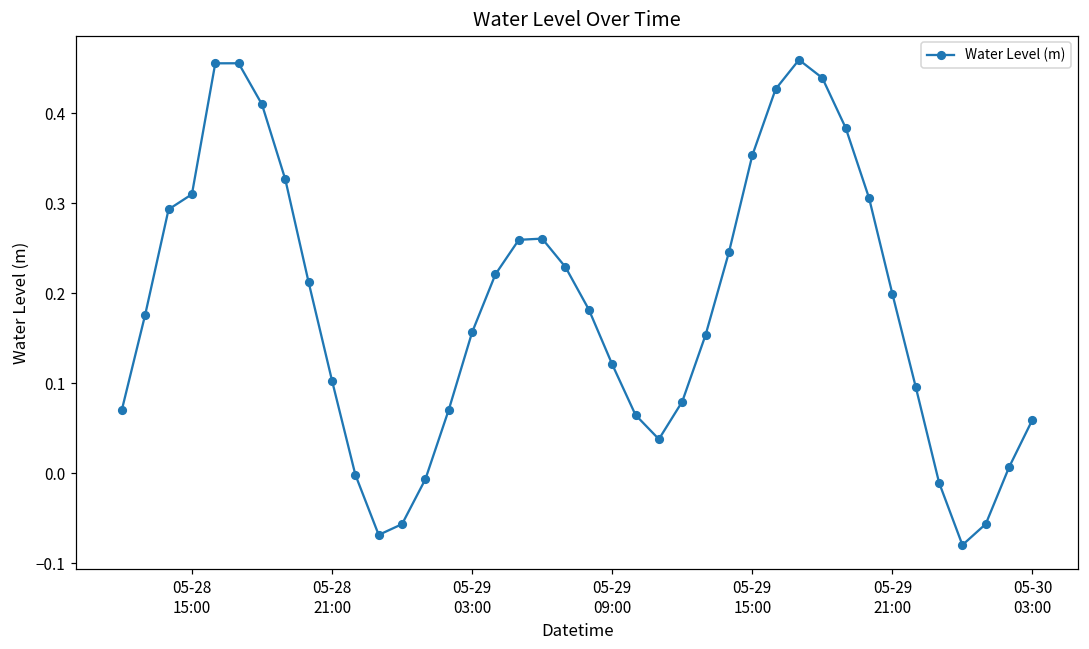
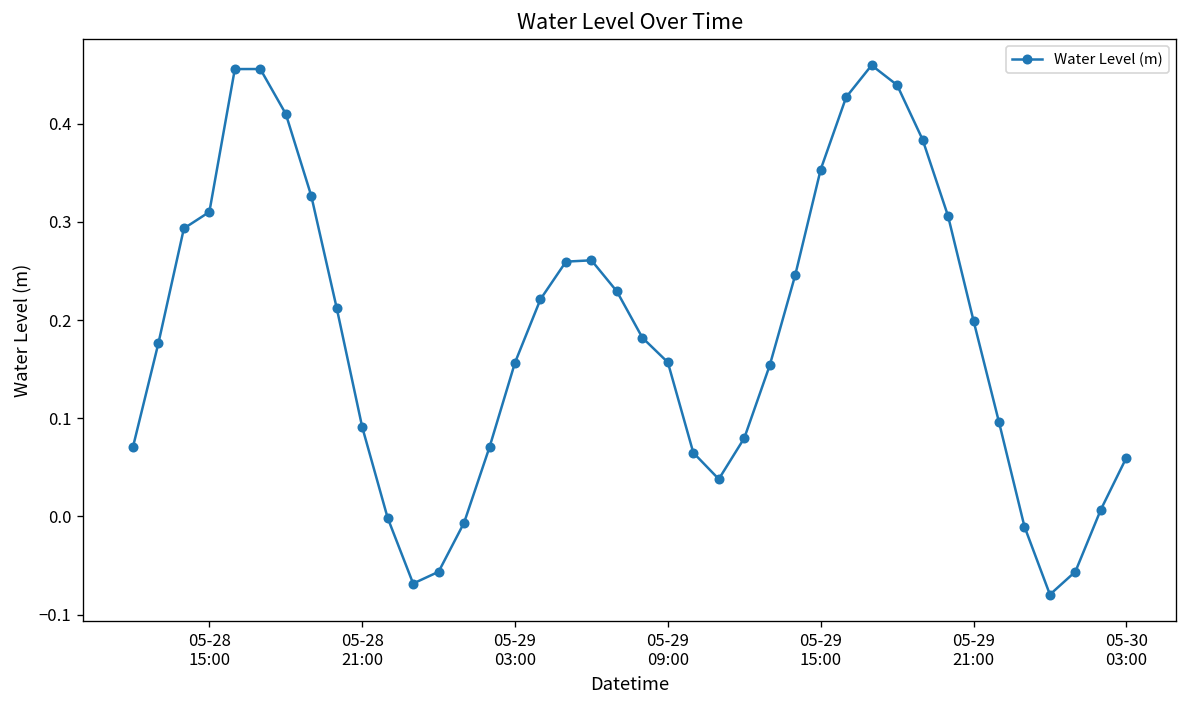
  {
    "05-28 15:00": 0.31,
-   "05-28 21:00": 0.10,
+   "05-28 21:00": 0.09,
    "05-29 03:00": 0.16,
-   "05-29 09:00": 0.12,
+   "05-29 09:00": 0.16,
    "05-29 15:00": 0.35,
    "05-29 21:00": 0.20,
    "05-30 03:00": 0.06
  }
